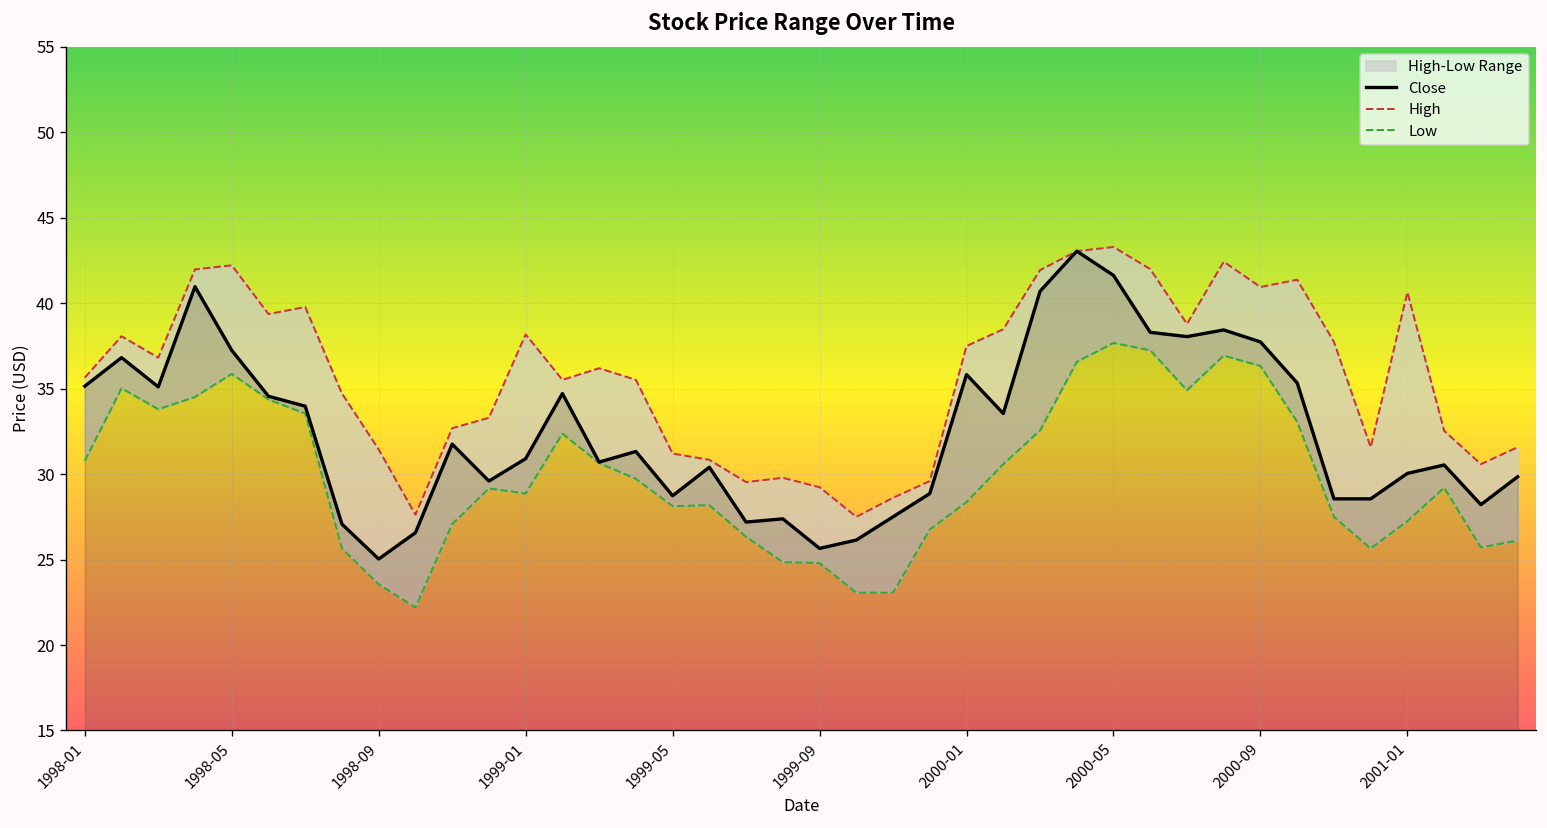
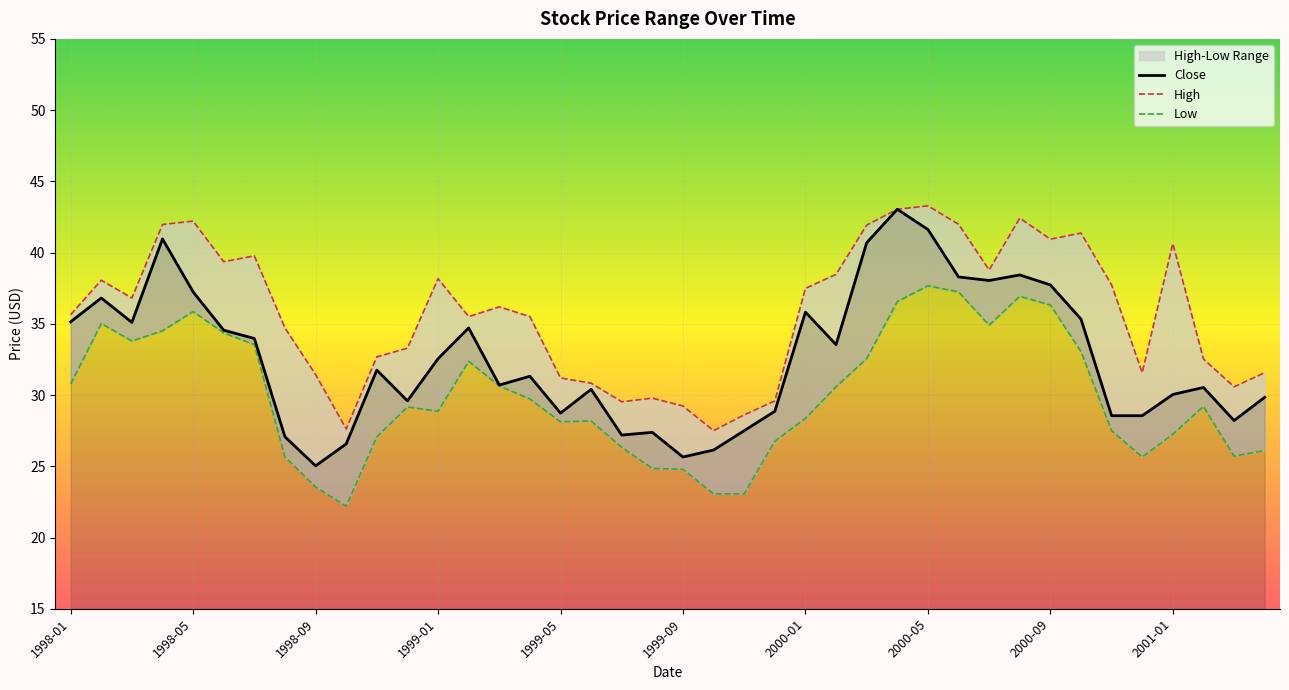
  {
    "Close": {
      "1998-01": 35.1,
      "1998-05": 37.2,
      "1998-09": 25.0,
-     "1999-01": 30.9,
+     "1999-01": 32.6,
      "1999-05": 28.7,
      "1999-09": 25.7,
      "2000-01": 35.8,
      "2000-05": 41.6,
      "2000-09": 37.7,
      "2001-01": 30.0
    },
    "High-Low Range": {
      "1998-01": 35.6,
      "1998-05": 42.2,
      "1998-09": 31.4,
      "1999-01": 38.2,
      "1999-05": 31.2,
      "1999-09": 29.2,
      "2000-01": 37.5,
      "2000-05": 43.3,
      "2000-09": 40.9,
      "2001-01": 40.6
    },
    "Low": {
      "1998-01": 30.8,
      "1998-05": 35.9,
      "1998-09": 23.6,
      "1999-01": 28.9,
      "1999-05": 28.1,
      "1999-09": 24.8,
      "2000-01": 28.4,
      "2000-05": 37.7,
      "2000-09": 36.3,
      "2001-01": 27.3
    }
  }
